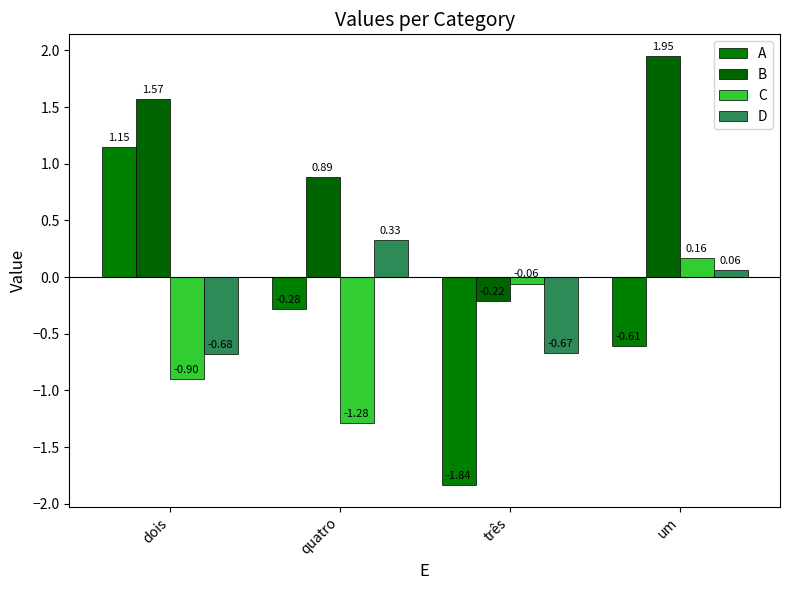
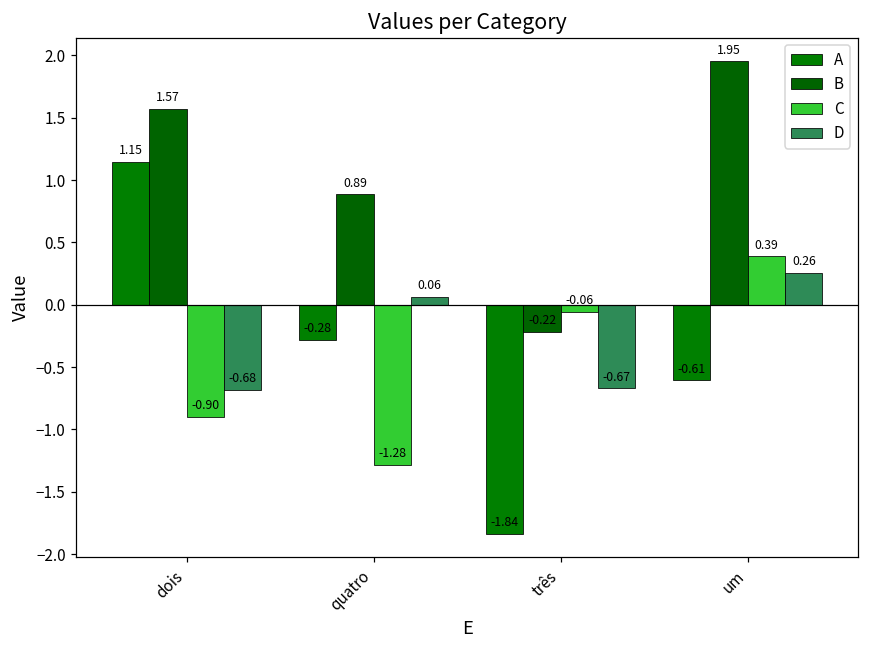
  {
    "C": {
      "dois": -0.90,
      "quatro": -1.28,
      "três": -0.06,
-     "um": 0.16
+     "um": 0.39
    },
    "D": {
      "dois": -0.68,
-     "quatro": 0.33,
+     "quatro": 0.06,
      "três": -0.67,
-     "um": 0.06
+     "um": 0.26
    }
  }
